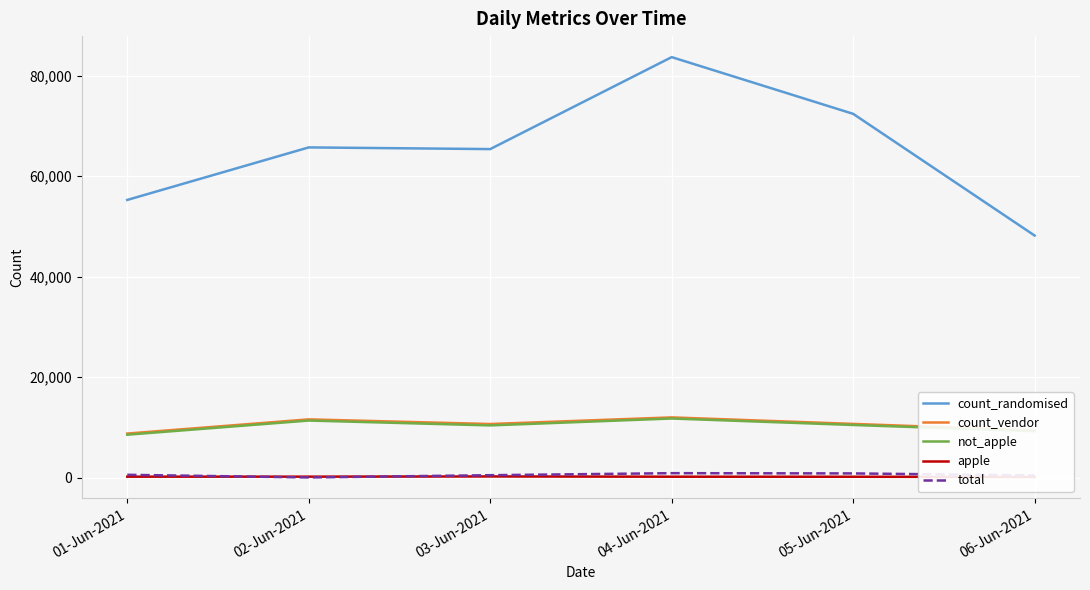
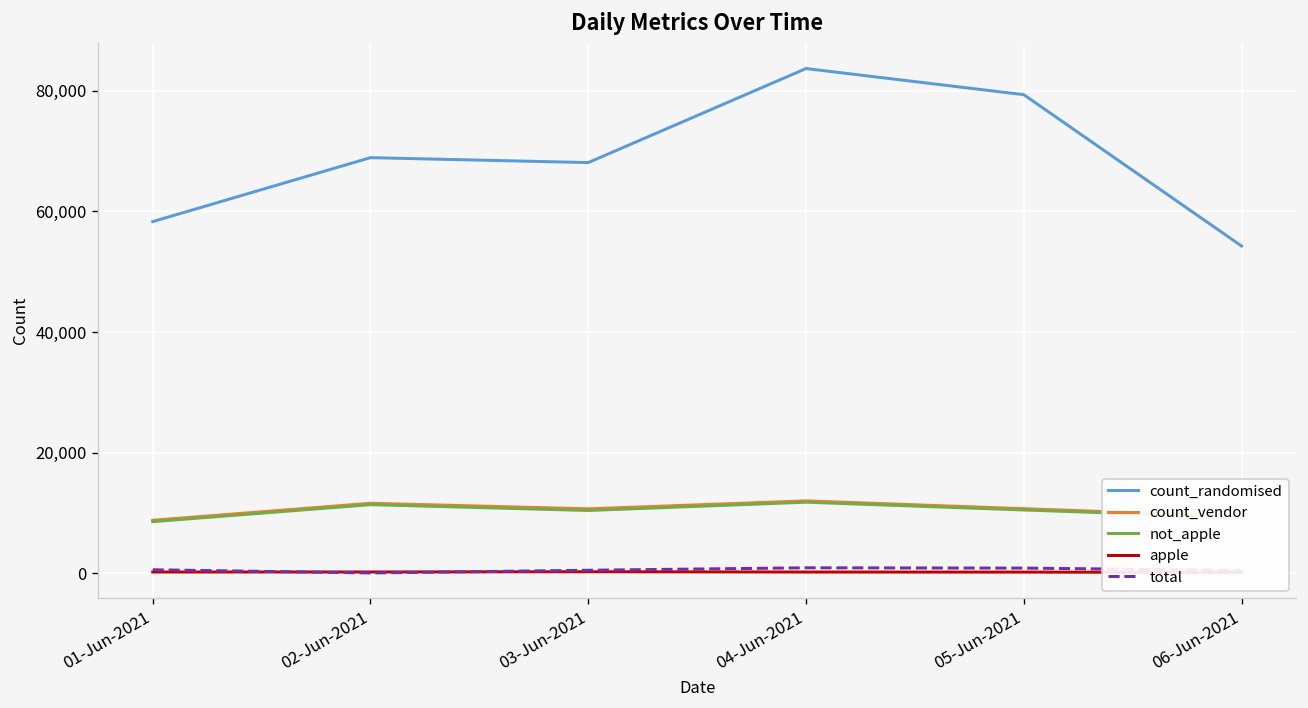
  {
    "count_randomised": {
-     "01-Jun-2021": "55,000",
-     "02-Jun-2021": "66,000",
-     "03-Jun-2021": "65,000",
+     "01-Jun-2021": "58,000",
+     "02-Jun-2021": "69,000",
+     "03-Jun-2021": "68,000",
      "04-Jun-2021": "84,000",
-     "05-Jun-2021": "72,000",
-     "06-Jun-2021": "48,000"
+     "05-Jun-2021": "79,000",
+     "06-Jun-2021": "54,000"
    },
    "apple": {
      "04-Jun-2021": "0",
      "05-Jun-2021": "0"
    },
    "total": {
      "04-Jun-2021": "1,000",
      "05-Jun-2021": "1,000"
    }
  }
